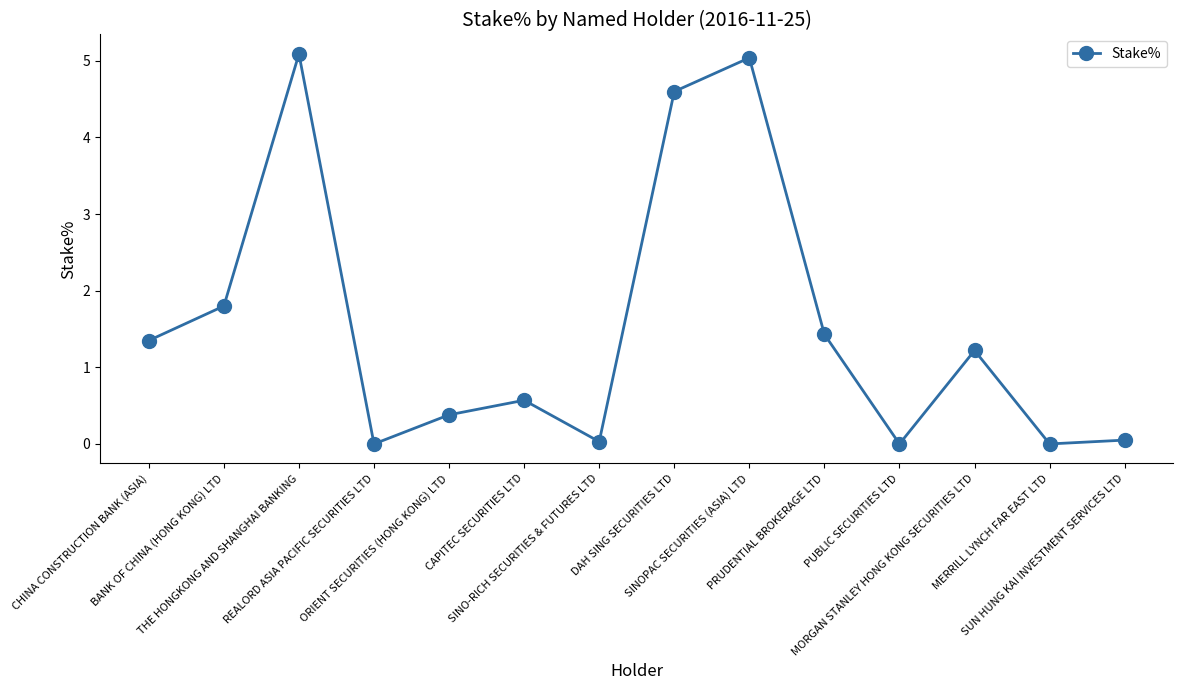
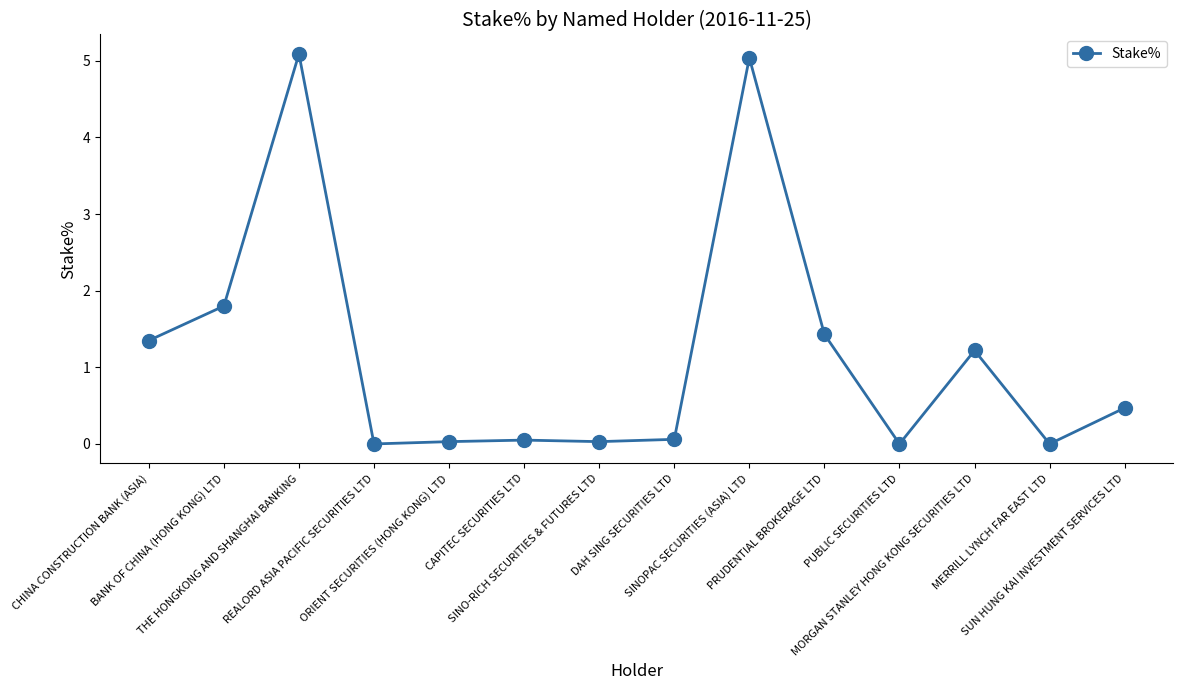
  {
    "CHINA CONSTRUCTION BANK (ASIA)": 1.4,
    "BANK OF CHINA (HONG KONG) LTD": 1.8,
    "THE HONGKONG AND SHANGHAI BANKING": 5.1,
    "REALORD ASIA PACIFIC SECURITIES LTD": 0.0,
-   "ORIENT SECURITIES (HONG KONG) LTD": 0.4,
-   "CAPITEC SECURITIES LTD": 0.6,
+   "ORIENT SECURITIES (HONG KONG) LTD": 0.0,
+   "CAPITEC SECURITIES LTD": 0.1,
    "SINO-RICH SECURITIES & FUTURES LTD": 0.0,
-   "DAH SING SECURITIES LTD": 4.6,
+   "DAH SING SECURITIES LTD": 0.1,
    "SINOPAC SECURITIES (ASIA) LTD": 5.0,
    "PRUDENTIAL BROKERAGE LTD": 1.4,
    "PUBLIC SECURITIES LTD": 0.0,
    "MORGAN STANLEY HONG KONG SECURITIES LTD": 1.2,
    "MERRILL LYNCH FAR EAST LTD": 0.0,
-   "SUN HUNG KAI INVESTMENT SERVICES LTD": 0.1
+   "SUN HUNG KAI INVESTMENT SERVICES LTD": 0.5
  }
